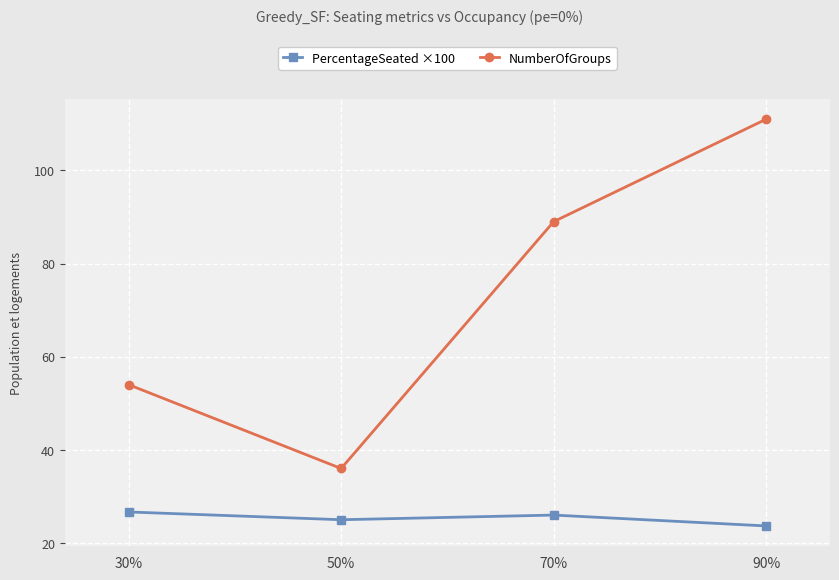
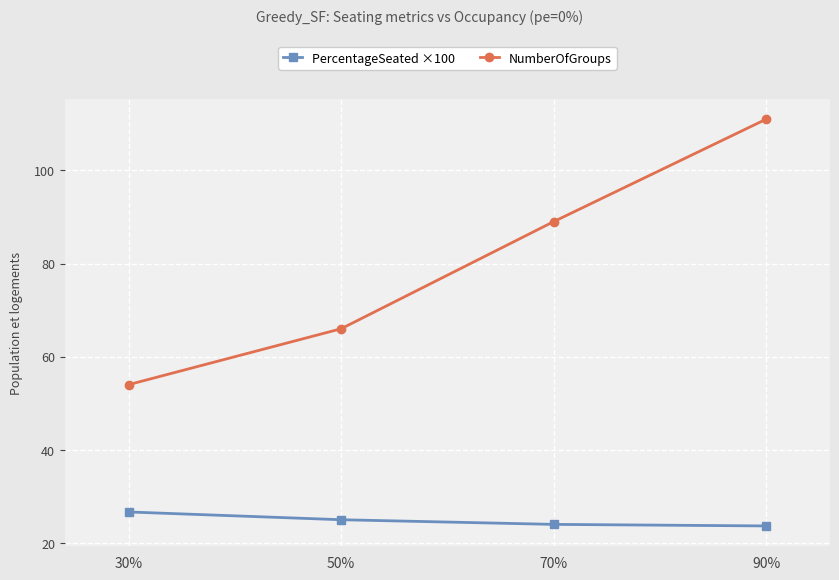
  {
    "PercentageSeated ×100": {
      "30%": 27,
      "50%": 25,
-     "70%": 26,
+     "70%": 24,
      "90%": 24
    },
    "NumberOfGroups": {
      "30%": 54,
-     "50%": 36,
+     "50%": 66,
      "70%": 89,
      "90%": 111
    }
  }
